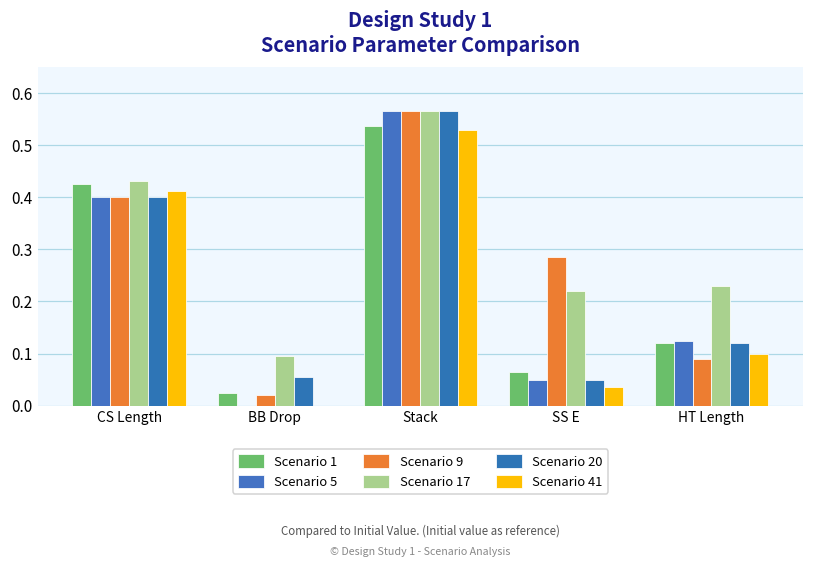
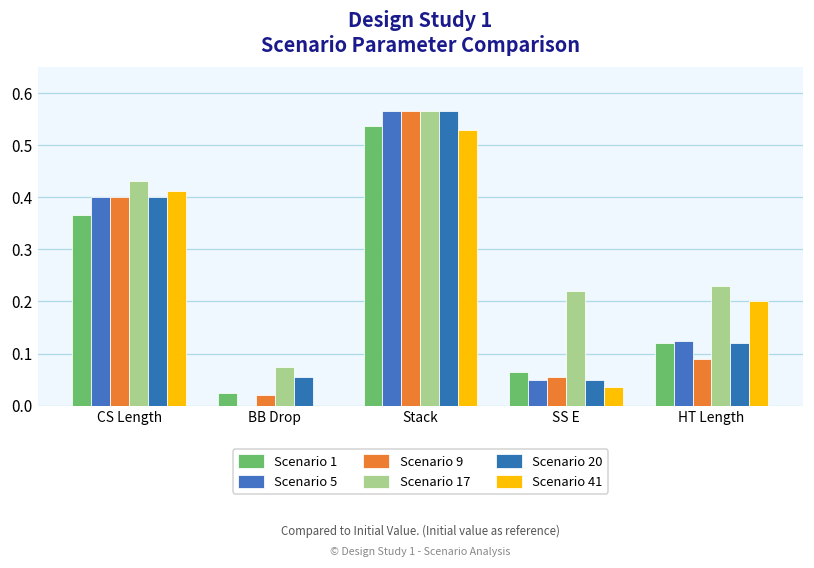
  {
    "Scenario 1": {
-     "CS Length": 0.43,
+     "CS Length": 0.37,
      "BB Drop": 0.03,
      "Stack": 0.54,
      "SS E": 0.07,
      "HT Length": 0.12
    },
    "Scenario 9": {
      "CS Length": 0.40,
      "BB Drop": 0.02,
      "Stack": 0.57,
-     "SS E": 0.29,
+     "SS E": 0.06,
      "HT Length": 0.09
    },
    "Scenario 17": {
      "CS Length": 0.43,
-     "BB Drop": 0.10,
+     "BB Drop": 0.08,
      "Stack": 0.57,
      "SS E": 0.22,
      "HT Length": 0.23
    },
    "Scenario 41": {
      "CS Length": 0.41,
      "BB Drop": 0.0,
      "Stack": 0.53,
      "SS E": 0.04,
-     "HT Length": 0.1
+     "HT Length": 0.2
    }
  }
